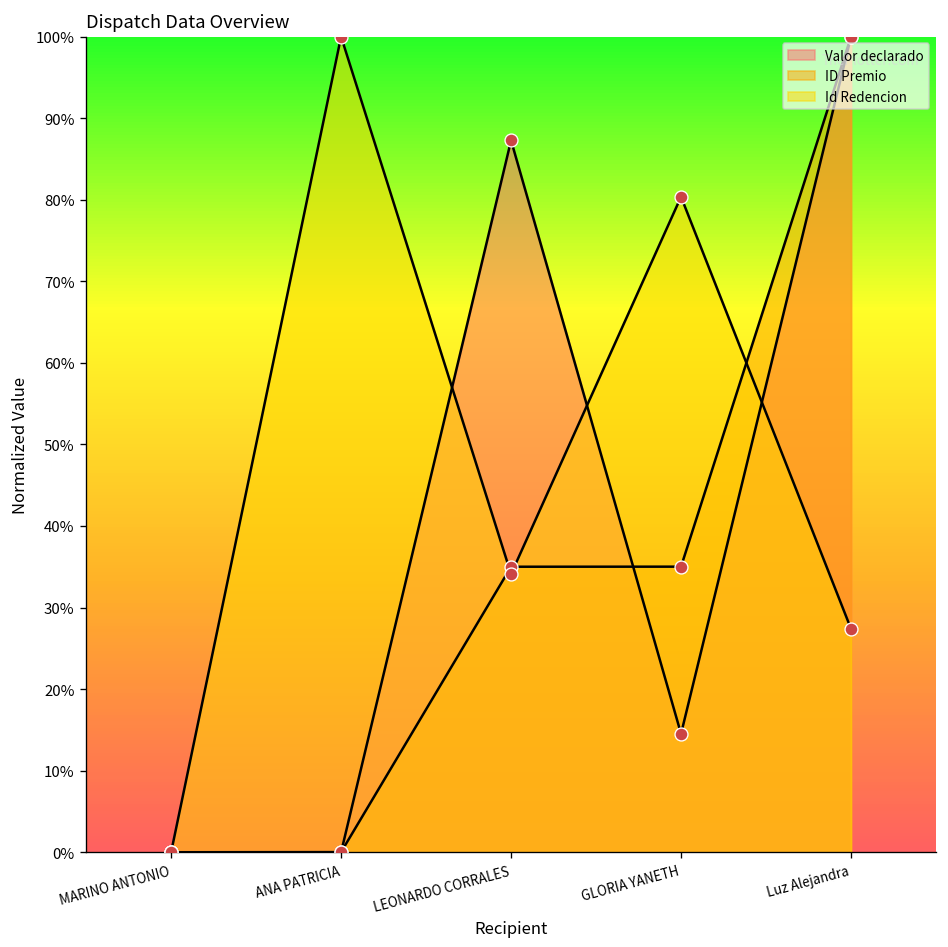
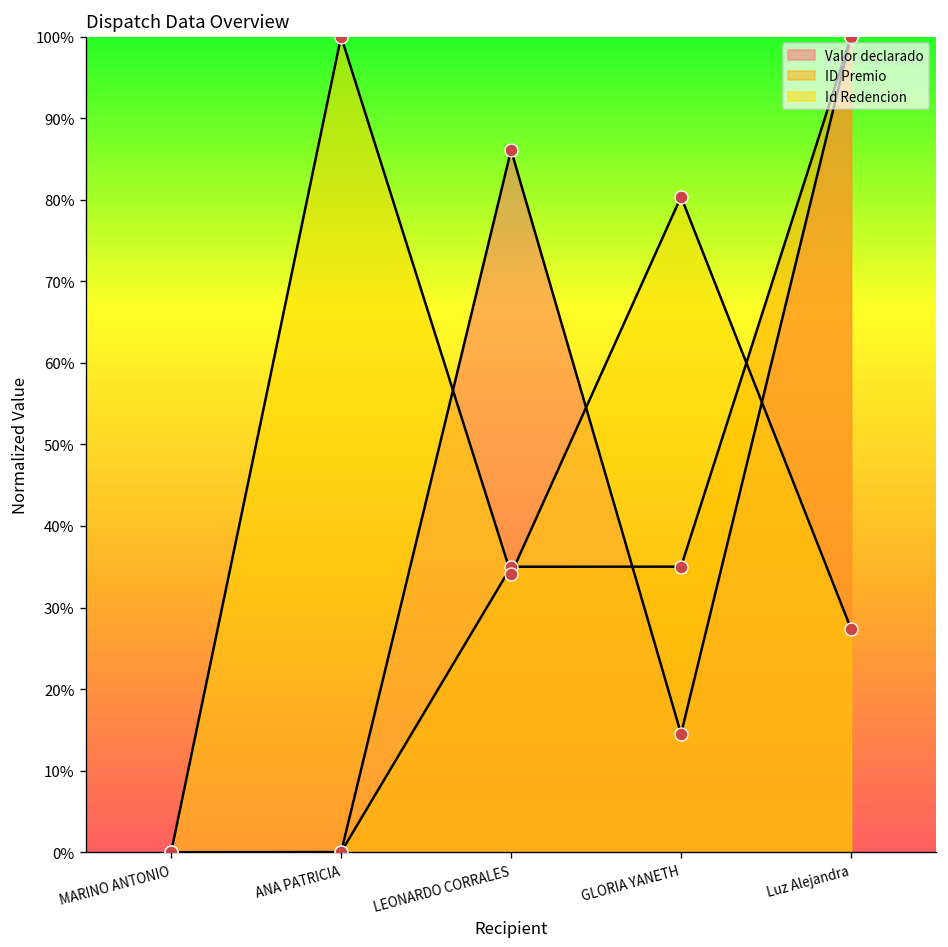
  {
    "Valor declarado": {
-     "LEONARDO CORRALES": "87%",
+     "LEONARDO CORRALES": "86%",
      "GLORIA YANETH": "15%"
    }
  }
